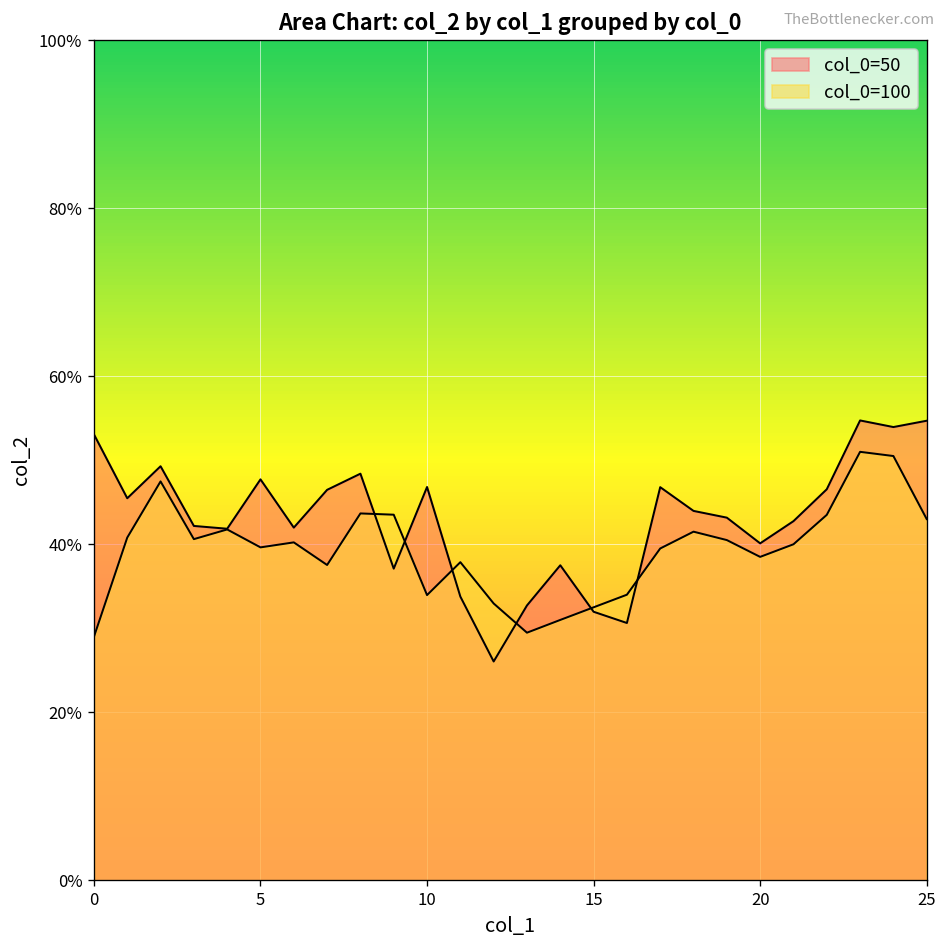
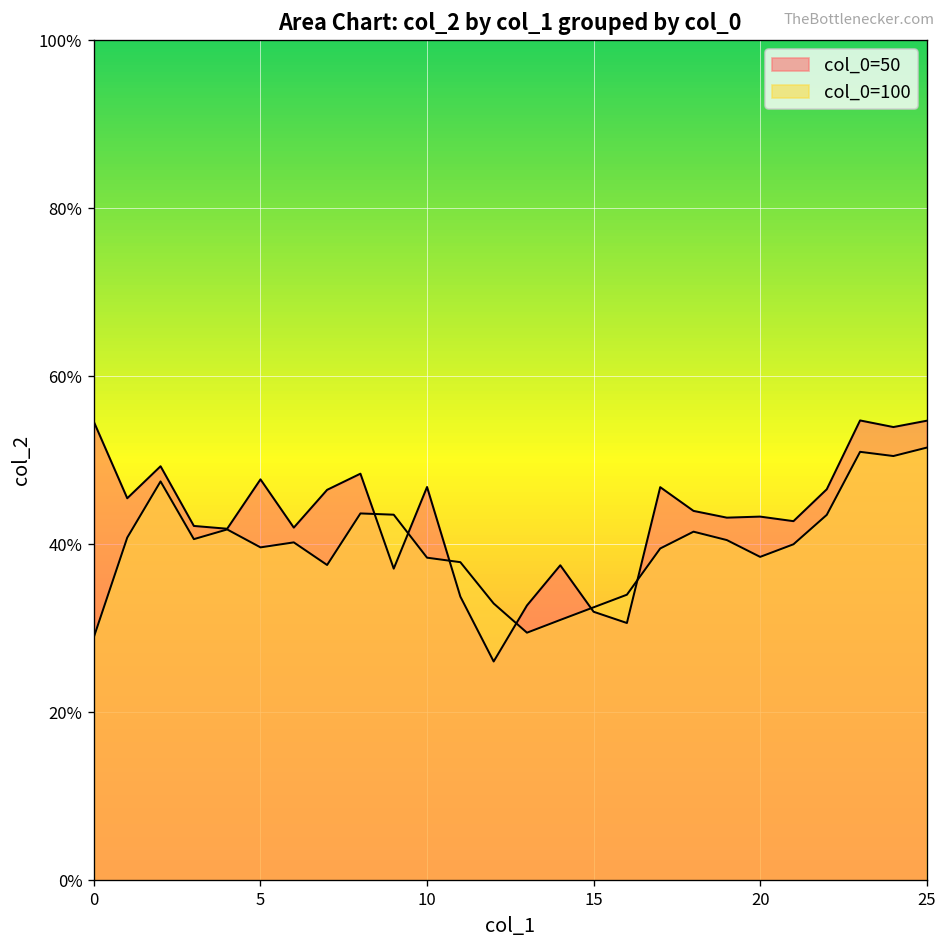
  {
    "col_0=50": {
-     "0": "53%",
+     "0": "55%",
      "5": "48%",
      "10": "47%",
      "15": "32%",
-     "20": "40%",
+     "20": "43%",
      "25": "55%"
    },
    "col_0=100": {
      "0": "29%",
      "5": "40%",
-     "10": "34%",
+     "10": "38%",
      "15": "33%",
      "20": "39%",
-     "25": "43%"
+     "25": "52%"
    }
  }
